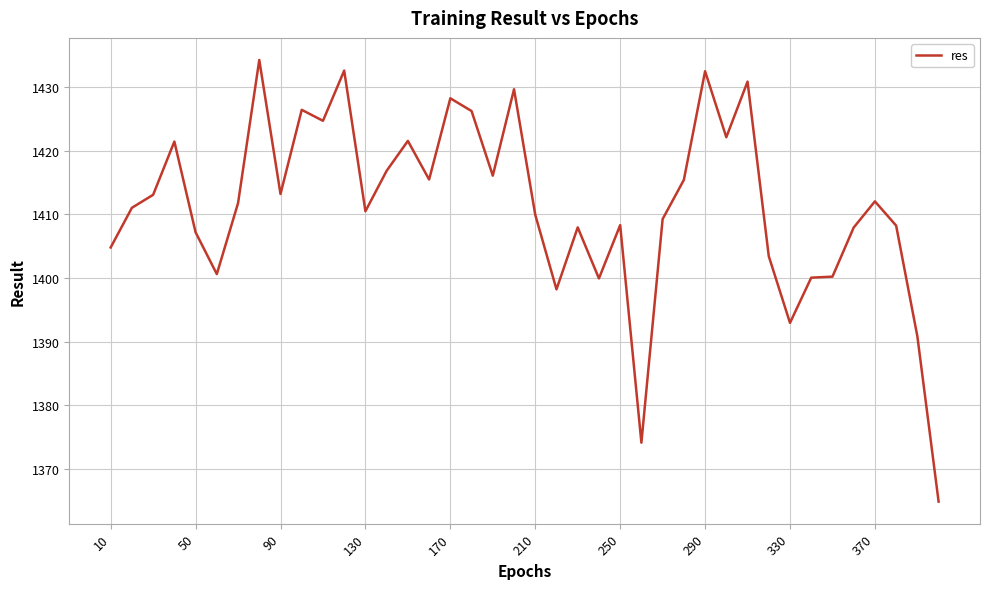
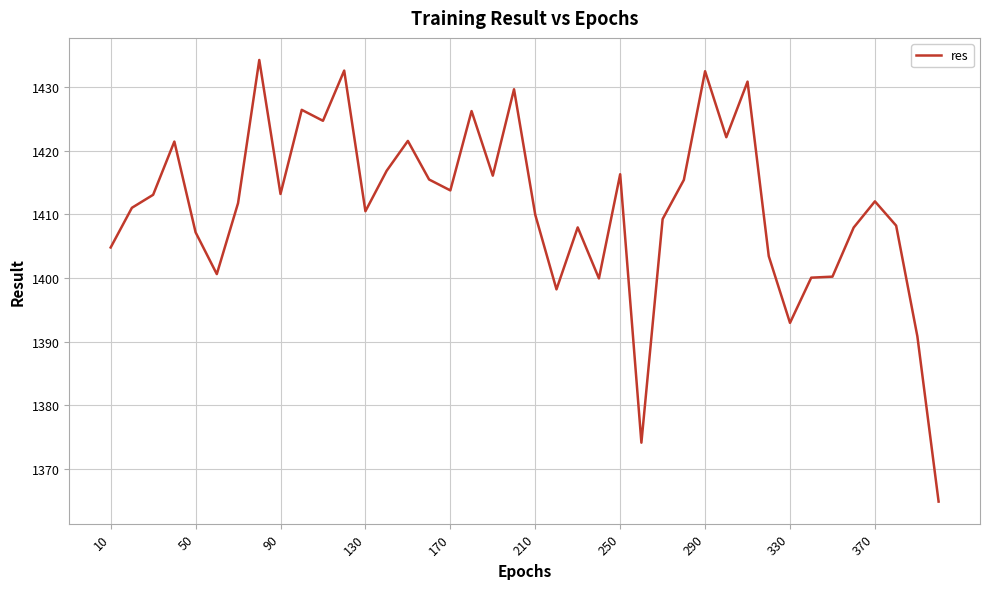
  {
    "10": 1405,
    "50": 1407,
    "90": 1413,
    "130": 1410,
-   "170": 1428,
+   "170": 1414,
    "210": 1410,
-   "250": 1408,
+   "250": 1416,
    "290": 1432,
    "330": 1393,
    "370": 1412
  }
